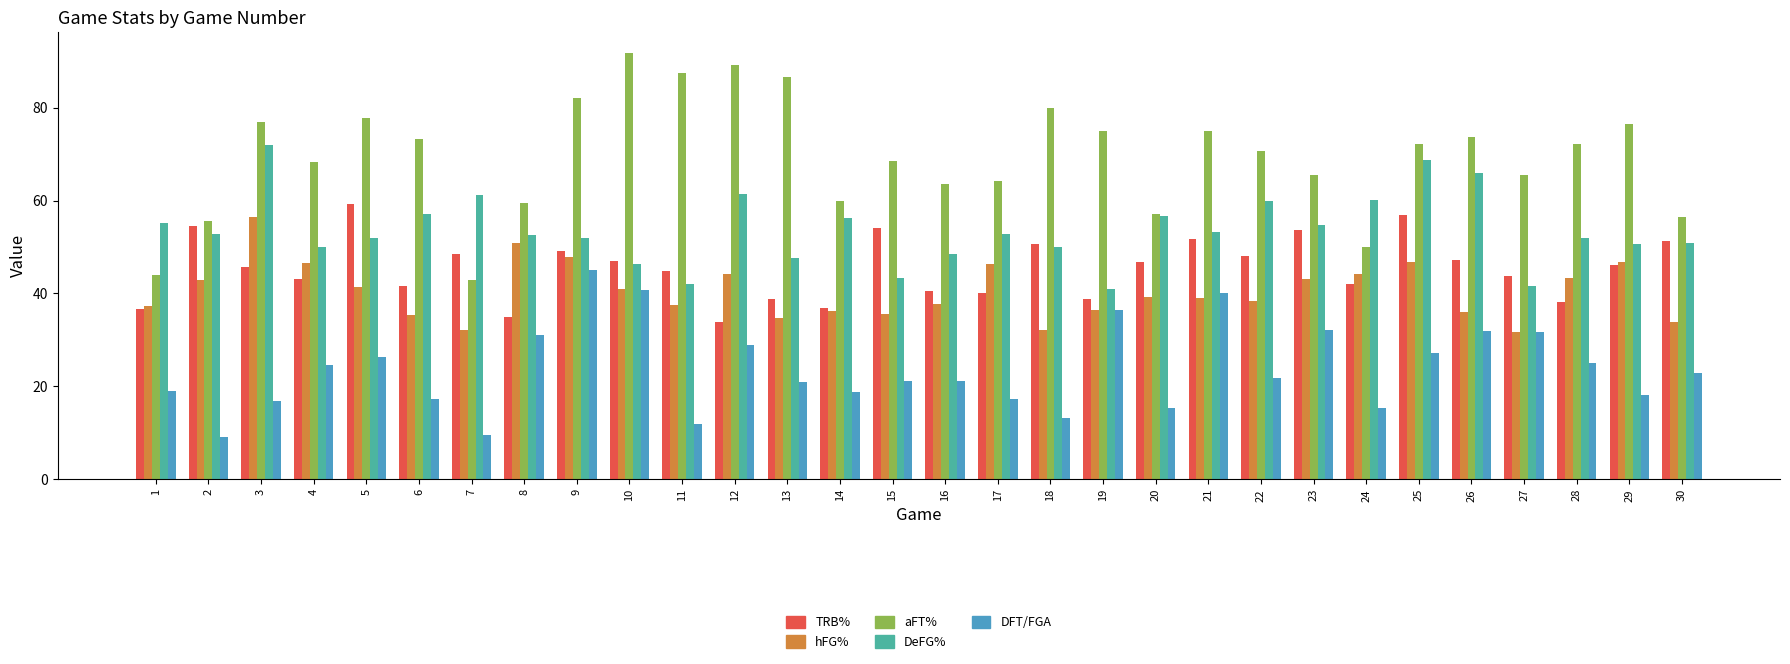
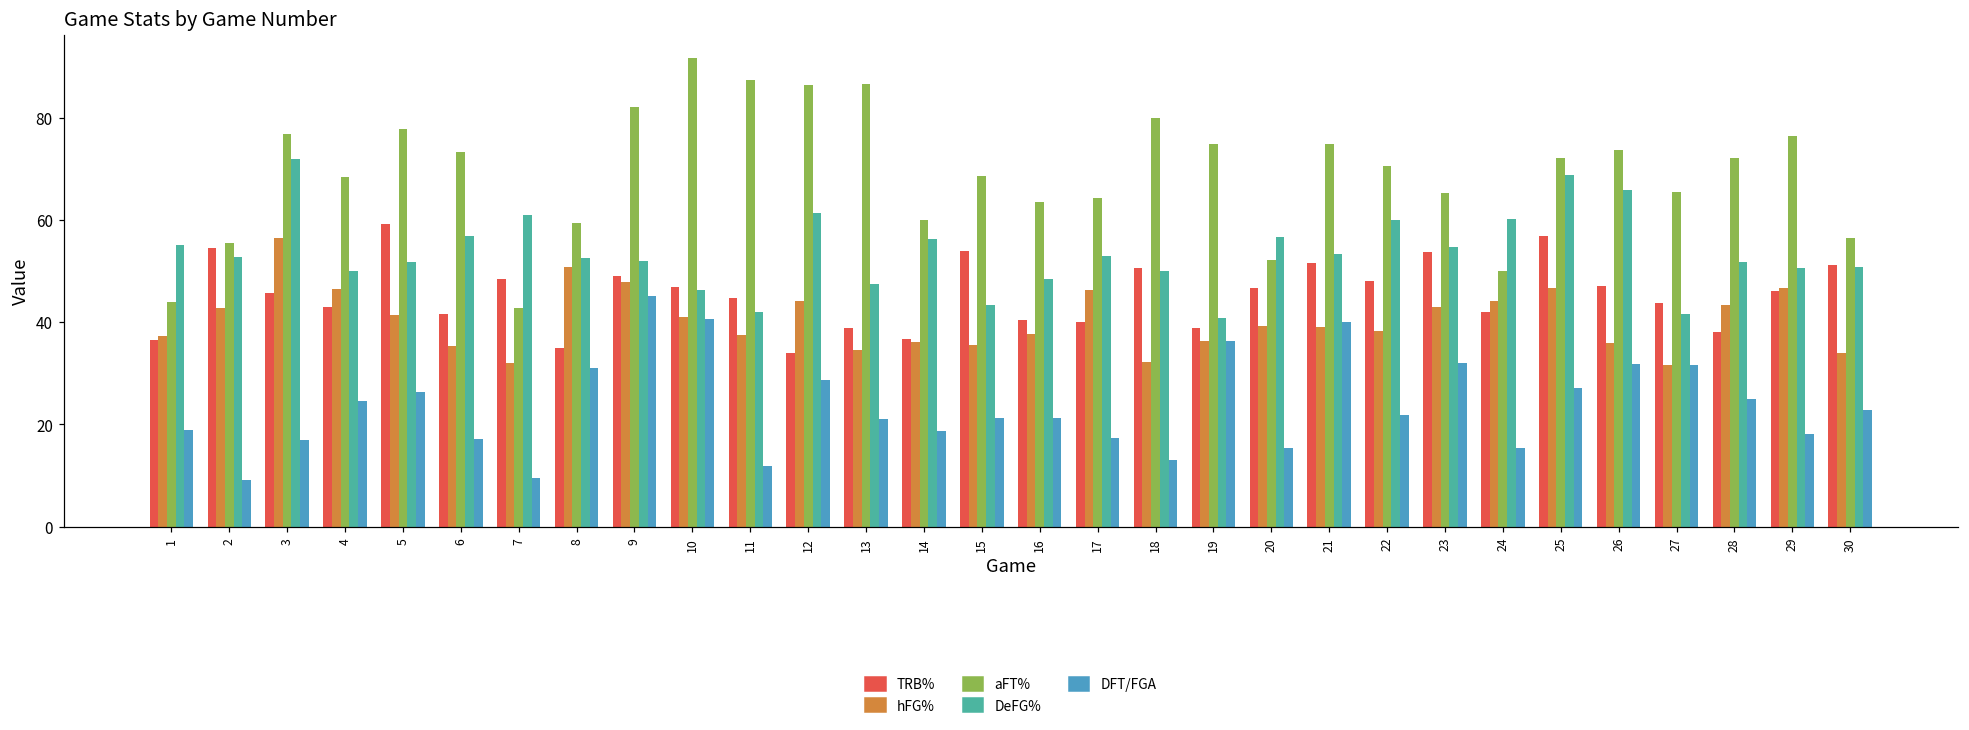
  {
    "aFT%": {
      "1": 44,
      "2": 56,
      "3": 77,
      "4": 68,
      "5": 78,
      "6": 73,
      "7": 43,
      "8": 59,
      "9": 82,
      "10": 92,
      "11": 88,
-     "12": 89,
+     "12": 86,
      "13": 87,
      "14": 60,
      "15": 69,
      "16": 64,
      "17": 64,
      "18": 80,
      "19": 75,
-     "20": 57,
+     "20": 52,
      "21": 75,
      "22": 71,
      "23": 65,
      "24": 50,
      "25": 72,
      "26": 74,
      "27": 66,
      "28": 72,
      "29": 77,
      "30": 57
    }
  }
